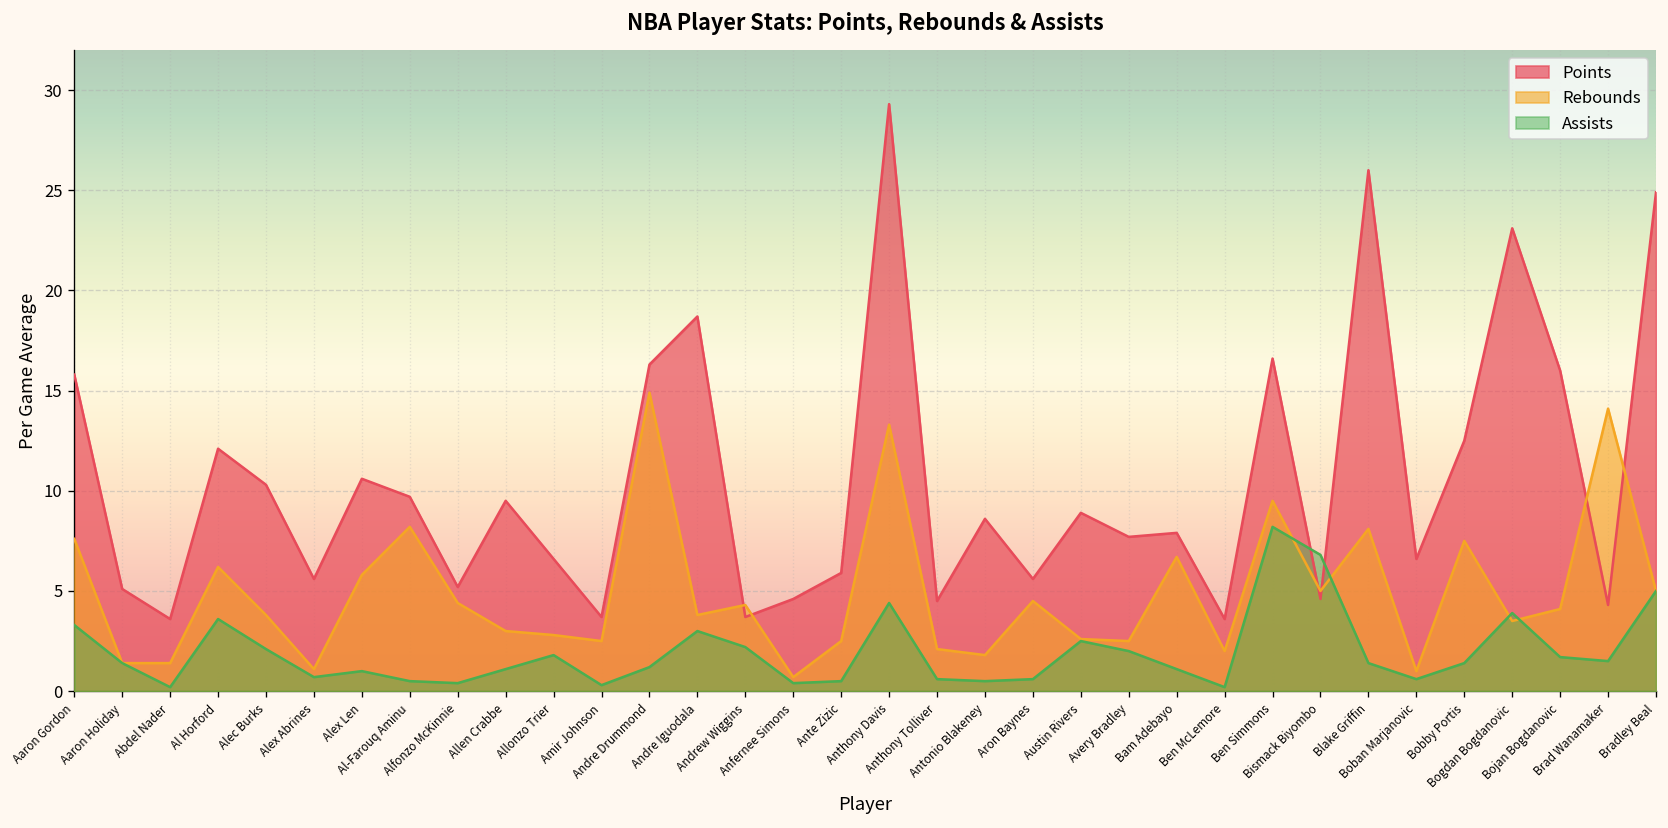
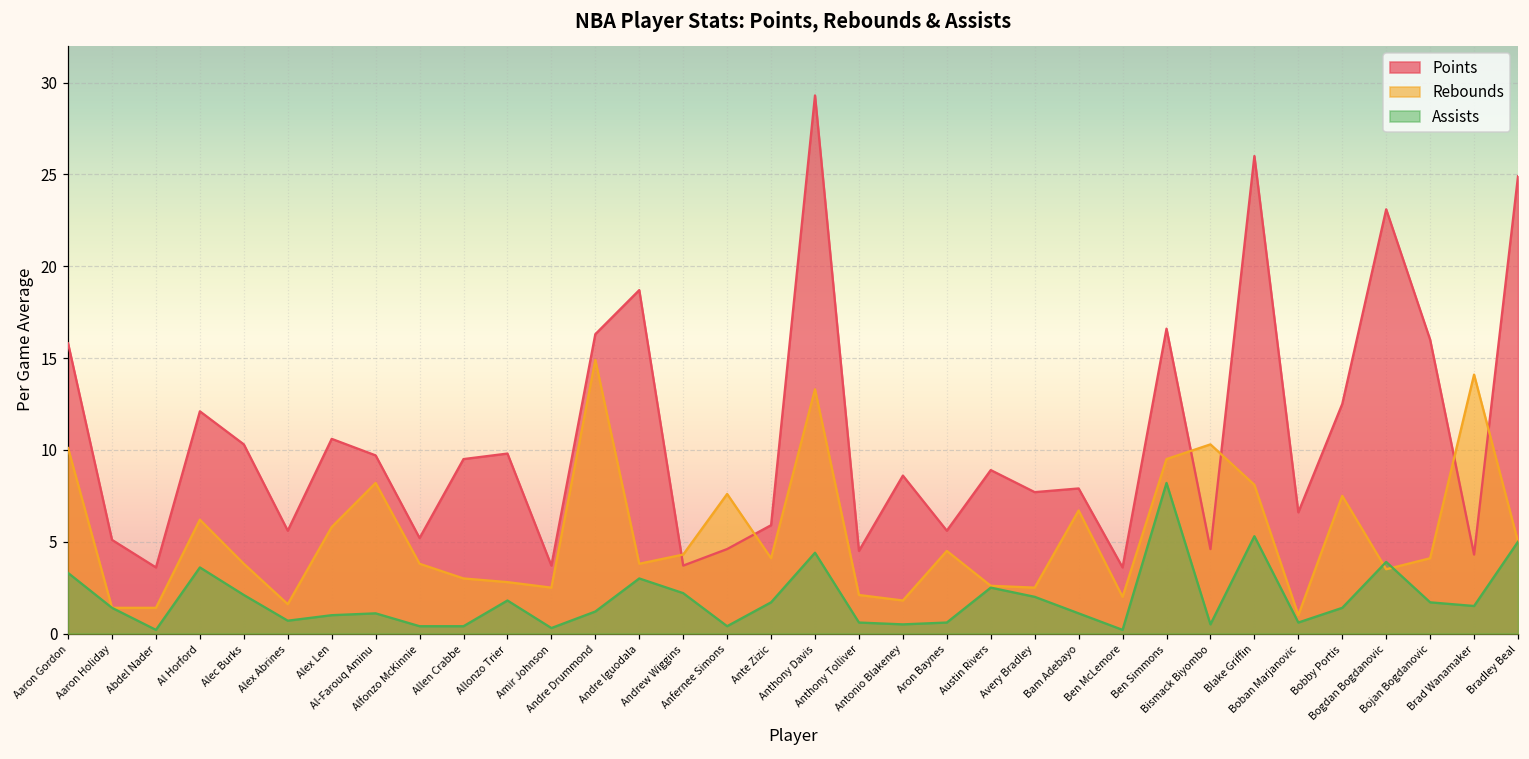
  {
    "Points": {
      "Aaron Gordon": 15.8,
      "Aaron Holiday": 5.1,
      "Abdel Nader": 3.6,
      "Al Horford": 12.1,
      "Alec Burks": 10.3,
      "Alex Abrines": 5.6,
      "Alex Len": 10.6,
      "Al-Farouq Aminu": 9.7,
      "Alfonzo McKinnie": 5.2,
      "Allen Crabbe": 9.5,
-     "Allonzo Trier": 6.6,
+     "Allonzo Trier": 9.8,
      "Amir Johnson": 3.7,
      "Andre Drummond": 16.3,
      "Andre Iguodala": 18.7,
      "Andrew Wiggins": 3.7,
      "Anfernee Simons": 4.6,
      "Ante Zizic": 5.9,
      "Anthony Davis": 29.3,
      "Anthony Tolliver": 4.5,
      "Antonio Blakeney": 8.6,
      "Aron Baynes": 5.6,
      "Austin Rivers": 8.9,
      "Avery Bradley": 7.7,
      "Bam Adebayo": 7.9,
      "Ben McLemore": 3.6,
      "Ben Simmons": 16.6,
      "Bismack Biyombo": 4.6,
      "Blake Griffin": 26.0,
      "Boban Marjanovic": 6.6,
      "Bobby Portis": 12.5,
      "Bogdan Bogdanovic": 23.1,
      "Bojan Bogdanovic": 16.0,
      "Brad Wanamaker": 4.3,
      "Bradley Beal": 24.9
    },
    "Rebounds": {
-     "Aaron Gordon": 7.6,
+     "Aaron Gordon": 10.1,
      "Abdel Nader": 1.4,
      "Al Horford": 6.2,
      "Alec Burks": 3.8,
-     "Alex Abrines": 1.1,
+     "Alex Abrines": 1.6,
      "Alex Len": 5.8,
      "Al-Farouq Aminu": 8.2,
-     "Alfonzo McKinnie": 4.4,
+     "Alfonzo McKinnie": 3.8,
      "Allen Crabbe": 3.0,
      "Allonzo Trier": 2.8,
      "Amir Johnson": 2.5,
      "Andre Drummond": 14.9,
      "Andre Iguodala": 3.8,
      "Andrew Wiggins": 4.3,
-     "Anfernee Simons": 0.7,
-     "Ante Zizic": 2.5,
+     "Anfernee Simons": 7.6,
+     "Ante Zizic": 4.1,
      "Anthony Davis": 13.3,
      "Anthony Tolliver": 2.1,
      "Antonio Blakeney": 1.8,
      "Aron Baynes": 4.5,
      "Avery Bradley": 2.5,
      "Bam Adebayo": 6.7,
      "Ben McLemore": 2.0,
      "Ben Simmons": 9.5,
-     "Bismack Biyombo": 5.0,
+     "Bismack Biyombo": 10.3,
      "Blake Griffin": 8.1,
      "Boban Marjanovic": 1.0,
      "Bobby Portis": 7.5,
      "Bogdan Bogdanovic": 3.5,
      "Bojan Bogdanovic": 4.1,
      "Brad Wanamaker": 14.1
    },
    "Assists": {
      "Aaron Gordon": 3.3,
      "Abdel Nader": 0.2,
      "Al Horford": 3.6,
      "Alec Burks": 2.1,
      "Alex Abrines": 0.7,
      "Alex Len": 1.0,
-     "Al-Farouq Aminu": 0.5,
+     "Al-Farouq Aminu": 1.1,
      "Alfonzo McKinnie": 0.4,
-     "Allen Crabbe": 1.1,
+     "Allen Crabbe": 0.4,
      "Allonzo Trier": 1.8,
      "Amir Johnson": 0.3,
      "Andre Drummond": 1.2,
      "Andre Iguodala": 3.0,
      "Andrew Wiggins": 2.2,
      "Anfernee Simons": 0.4,
-     "Ante Zizic": 0.5,
+     "Ante Zizic": 1.7,
      "Anthony Davis": 4.4,
      "Anthony Tolliver": 0.6,
      "Antonio Blakeney": 0.5,
      "Aron Baynes": 0.6,
      "Avery Bradley": 2.0,
      "Bam Adebayo": 1.1,
      "Ben McLemore": 0.2,
      "Ben Simmons": 8.2,
-     "Bismack Biyombo": 6.8,
-     "Blake Griffin": 1.4,
+     "Bismack Biyombo": 0.5,
+     "Blake Griffin": 5.3,
      "Boban Marjanovic": 0.6,
      "Bobby Portis": 1.4,
      "Bogdan Bogdanovic": 3.9,
      "Bojan Bogdanovic": 1.7,
      "Brad Wanamaker": 1.5
    }
  }
